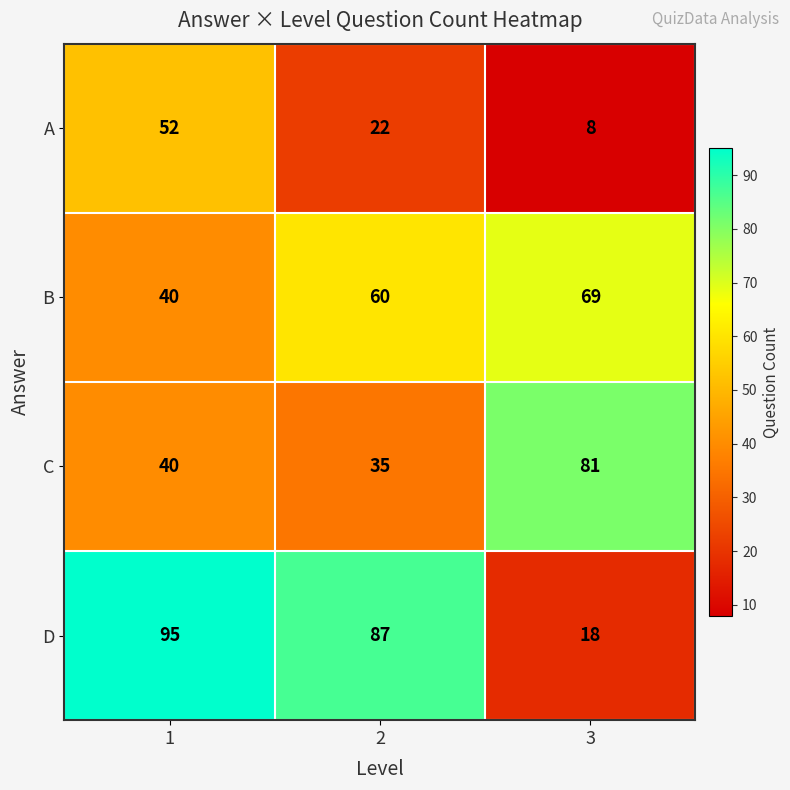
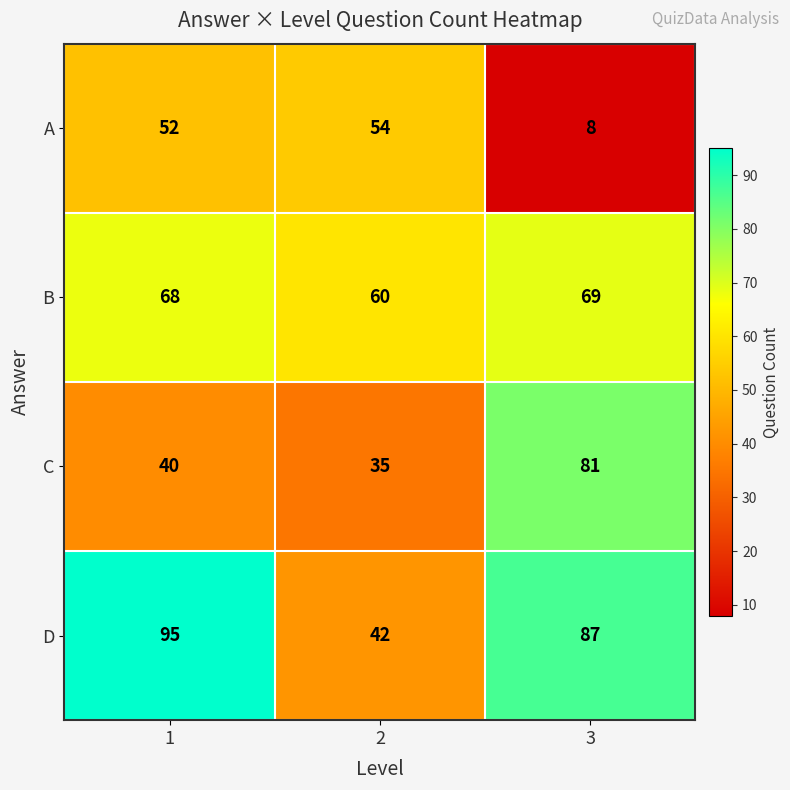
  {
    "A": {
      "1": 52,
-     "2": 22,
+     "2": 54,
      "3": 8
    },
    "B": {
-     "1": 40,
+     "1": 68,
      "2": 60,
      "3": 69
    },
    "C": {
      "1": 40,
      "2": 35,
      "3": 81
    },
    "D": {
      "1": 95,
-     "2": 87,
-     "3": 18
+     "2": 42,
+     "3": 87
    }
  }
